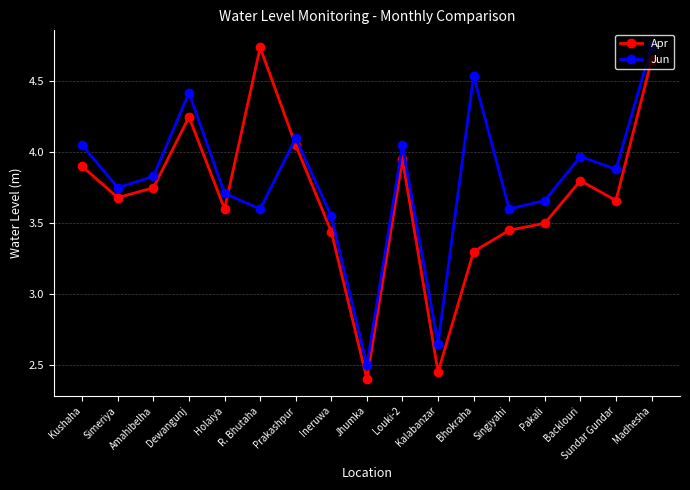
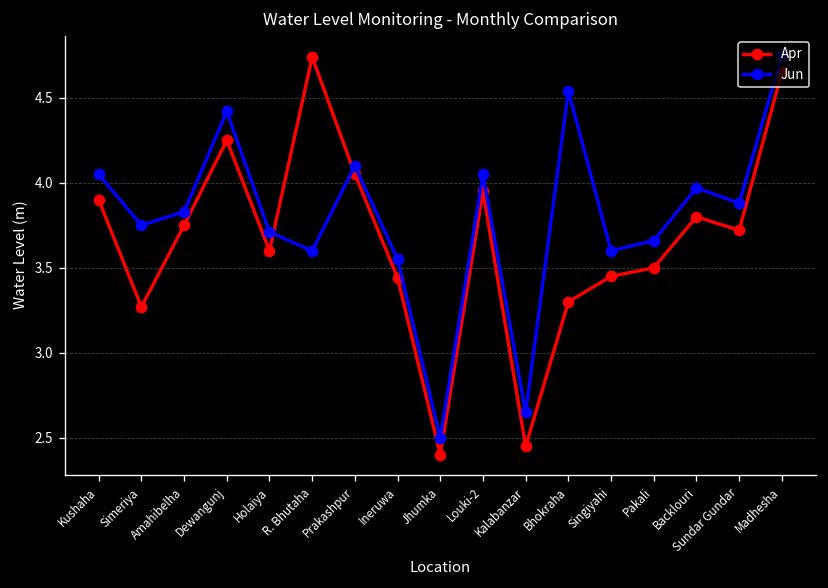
  {
    "Apr": {
      "Kushaha": 3.90,
-     "Simeriya": 3.68,
+     "Simeriya": 3.27,
      "Amahibelha": 3.75,
      "Dewangunj": 4.25,
      "Holaiya": 3.60,
      "R. Bhutaha": 4.74,
      "Prakashpur": 4.05,
      "Ineruwa": 3.44,
      "Jhumka": 2.40,
      "Louki-2": 3.95,
      "Kalabanzar": 2.45,
      "Bhokraha": 3.30,
      "Singiyahi": 3.45,
      "Pakali": 3.50,
      "Backlouri": 3.80,
-     "Sundar Gundar": 3.66
+     "Sundar Gundar": 3.72
    },
    "Jun": {
      "Kushaha": 4.05,
      "Simeriya": 3.75,
      "Amahibelha": 3.83,
      "Dewangunj": 4.42,
      "Holaiya": 3.71,
      "R. Bhutaha": 3.60,
      "Prakashpur": 4.10,
      "Ineruwa": 3.55,
      "Jhumka": 2.50,
      "Louki-2": 4.05,
      "Kalabanzar": 2.65,
      "Bhokraha": 4.54,
      "Singiyahi": 3.60,
      "Pakali": 3.66,
      "Backlouri": 3.97,
      "Sundar Gundar": 3.88
    }
  }
